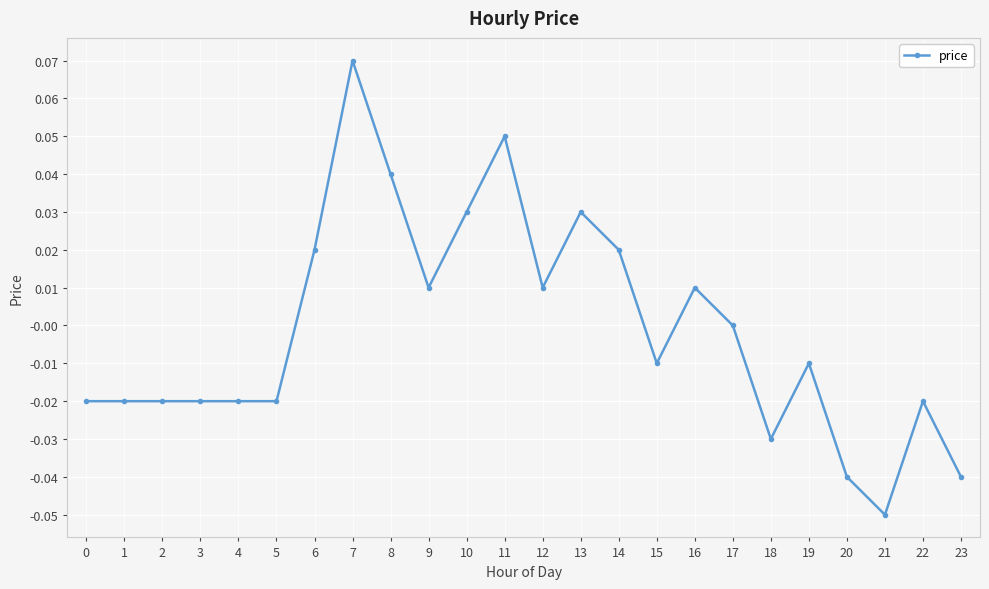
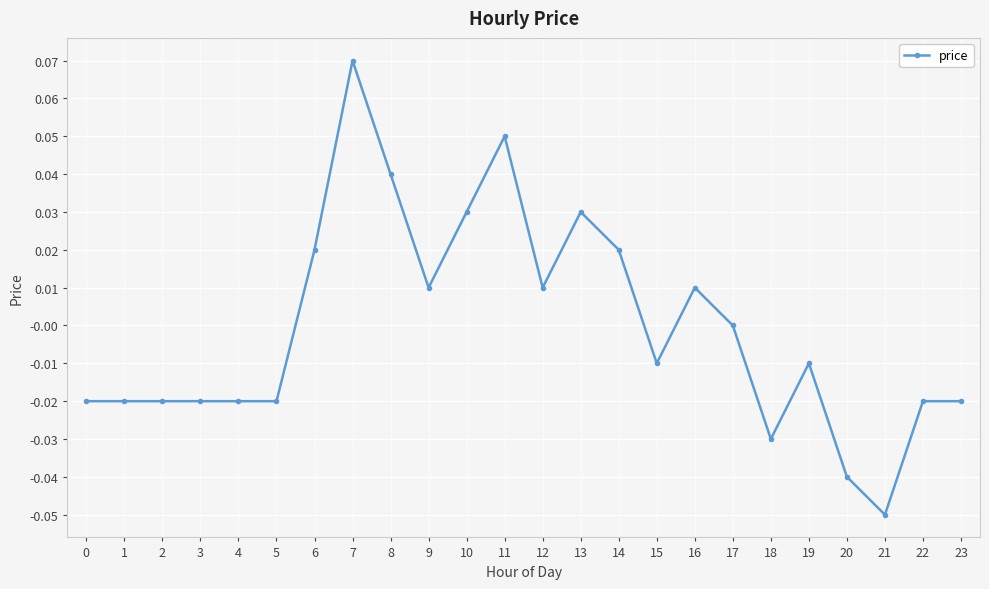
  {
    "0": -0.02,
    "1": -0.02,
    "2": -0.02,
    "3": -0.02,
    "4": -0.02,
    "5": -0.02,
    "6": 0.02,
    "7": 0.07,
    "8": 0.04,
    "9": 0.01,
    "10": 0.03,
    "11": 0.05,
    "12": 0.01,
    "13": 0.03,
    "14": 0.02,
    "15": -0.01,
    "16": 0.01,
    "17": 0.00,
    "18": -0.03,
    "19": -0.01,
    "20": -0.04,
    "21": -0.05,
    "22": -0.02,
-   "23": -0.04
+   "23": -0.02
  }
